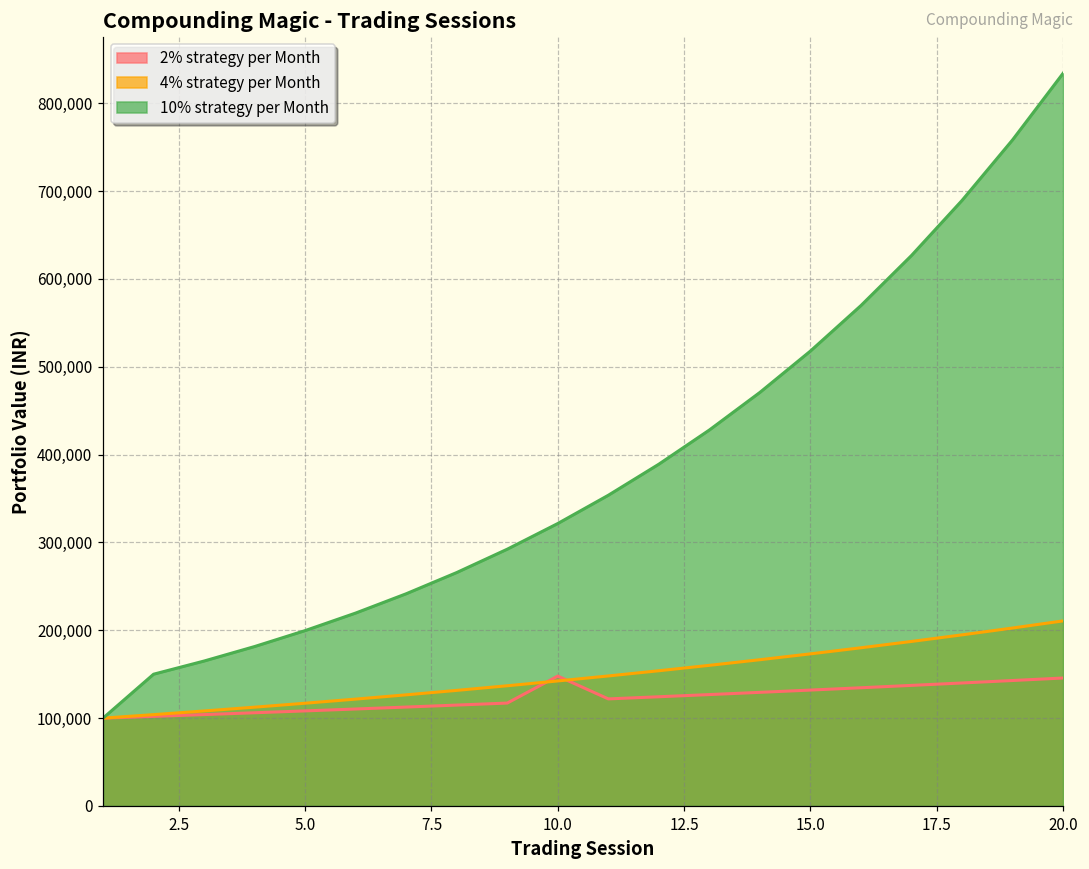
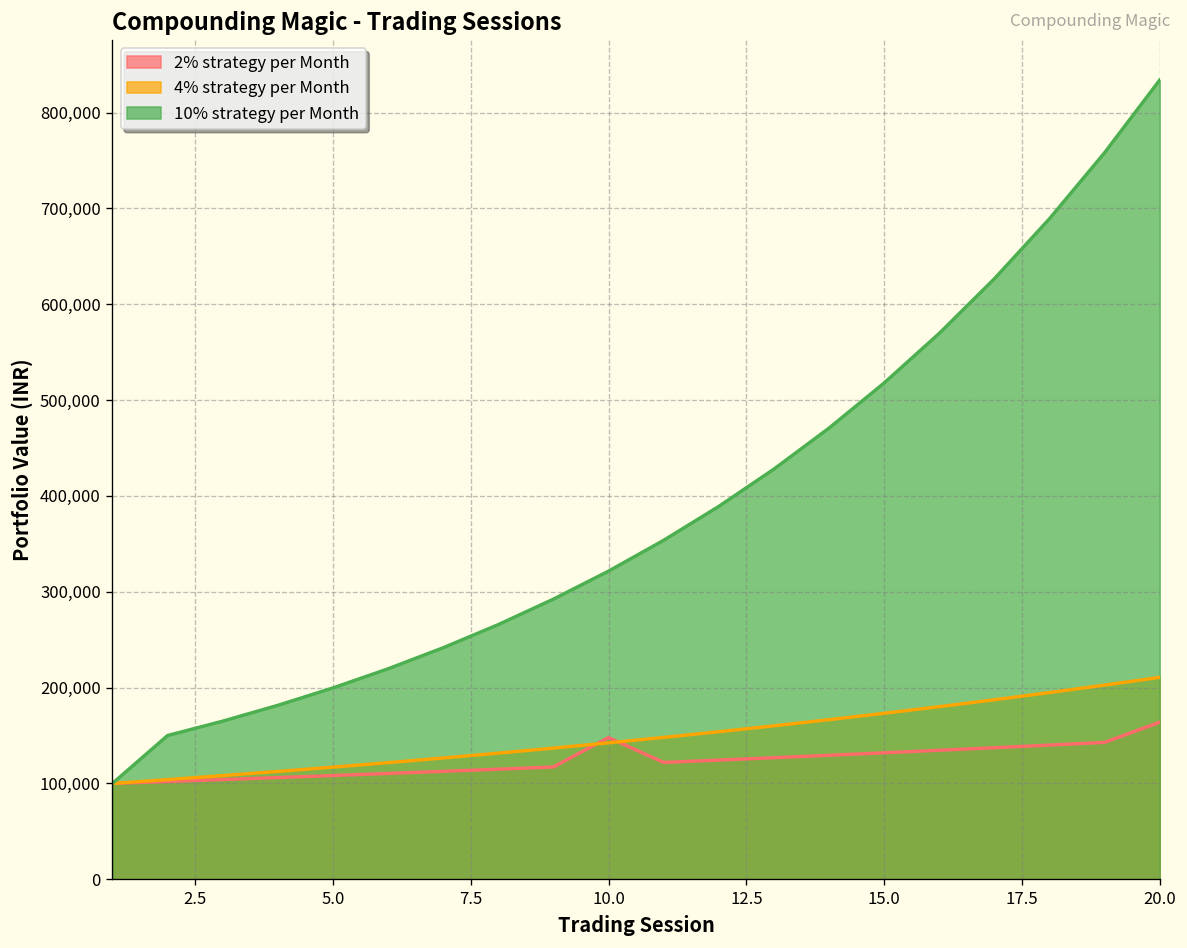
  {
    "2% strategy per Month": {
      "5.0": "110,000",
      "10.0": "150,000",
      "15.0": "130,000",
-     "20.0": "150,000"
+     "20.0": "160,000"
    },
    "4% strategy per Month": {
      "5.0": "120,000",
      "10.0": "140,000",
      "15.0": "170,000",
      "20.0": "210,000"
    },
    "10% strategy per Month": {
      "5.0": "200,000",
      "10.0": "320,000",
      "15.0": "520,000",
      "20.0": "830,000"
    }
  }
